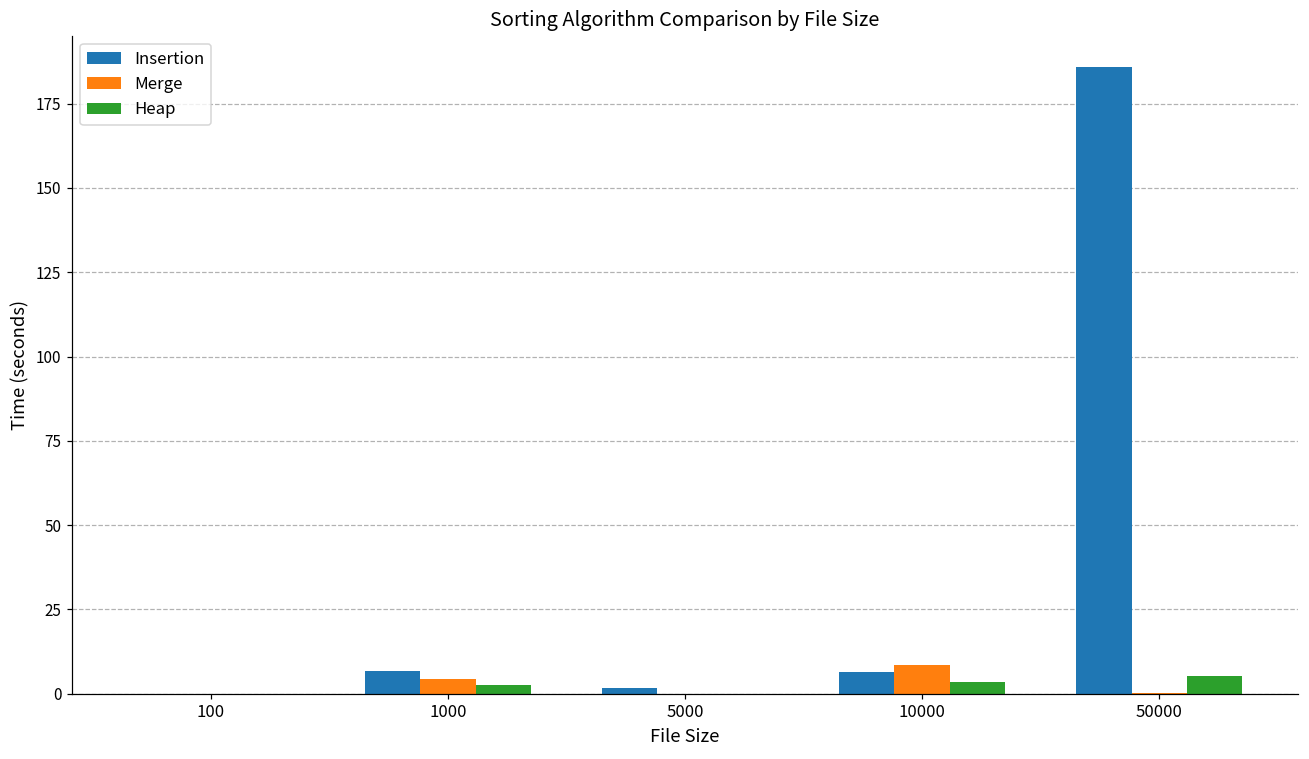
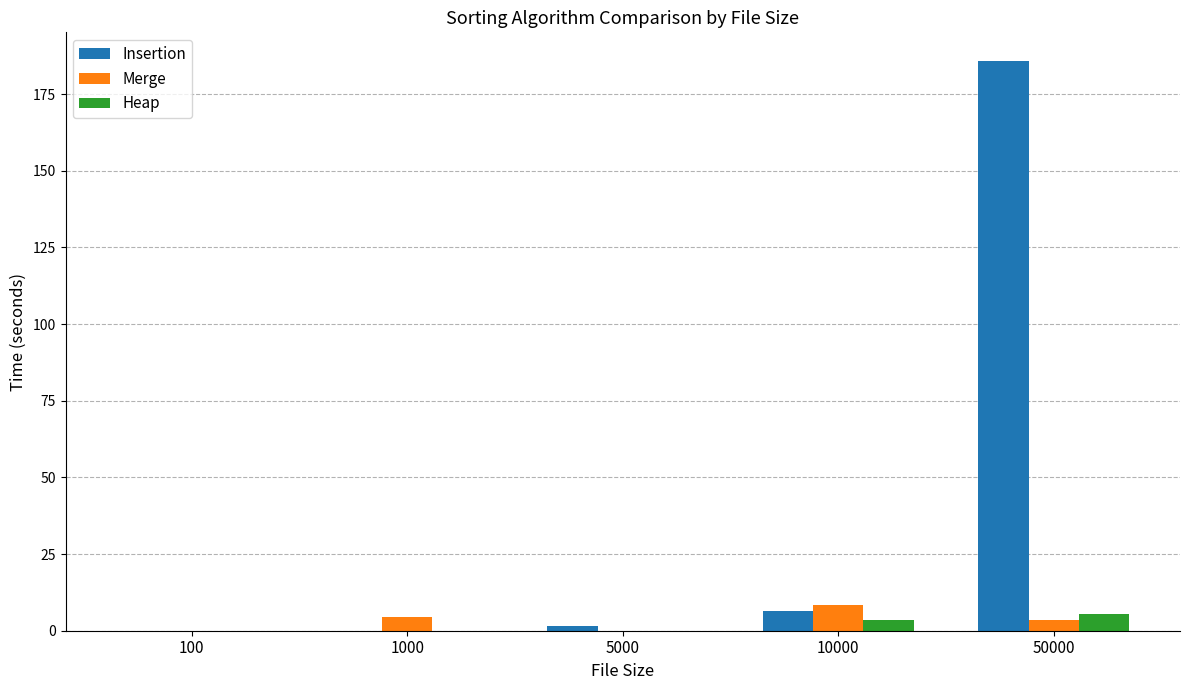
  {
    "Insertion": {
-     "1000": 7,
+     "1000": 0,
      "5000": 2,
      "10000": 6,
      "50000": 186
    },
    "Merge": {
      "1000": 4,
      "10000": 9,
-     "50000": 0
+     "50000": 4
    },
    "Heap": {
-     "1000": 3,
+     "1000": 0,
      "10000": 4,
      "50000": 5
    }
  }
